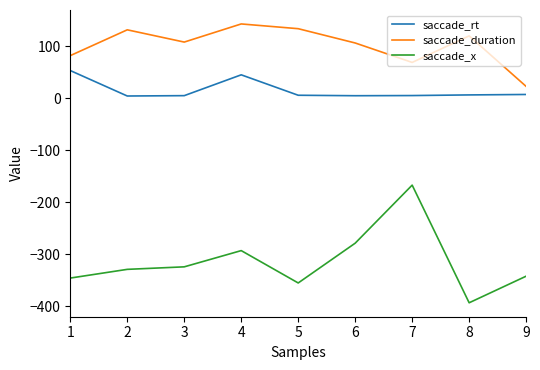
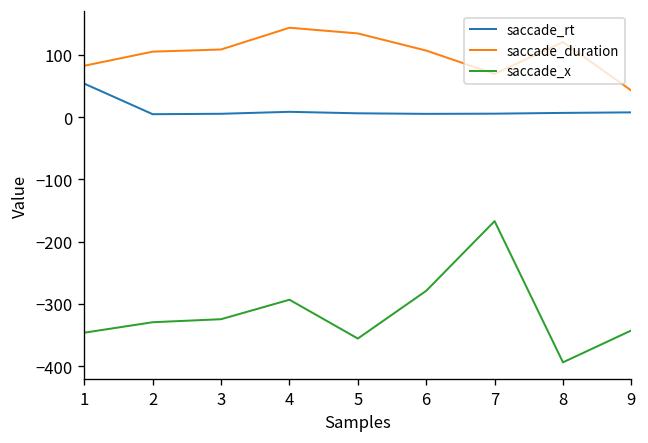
  {
    "saccade_rt": {
      "1": 50,
      "2": 0,
      "3": 10,
-     "4": 50,
+     "4": 10,
      "5": 10,
      "6": 10,
      "7": 10,
      "8": 10,
      "9": 10
    },
    "saccade_duration": {
      "1": 80,
-     "2": 130,
+     "2": 110,
      "3": 110,
      "4": 140,
      "5": 130,
      "6": 110,
-     "9": 20
+     "9": 40
    },
    "saccade_x": {
      "1": -350,
      "2": -330,
      "3": -320,
      "4": -290,
      "5": -360,
      "6": -280,
      "7": -170,
      "8": -390,
      "9": -340
    }
  }
